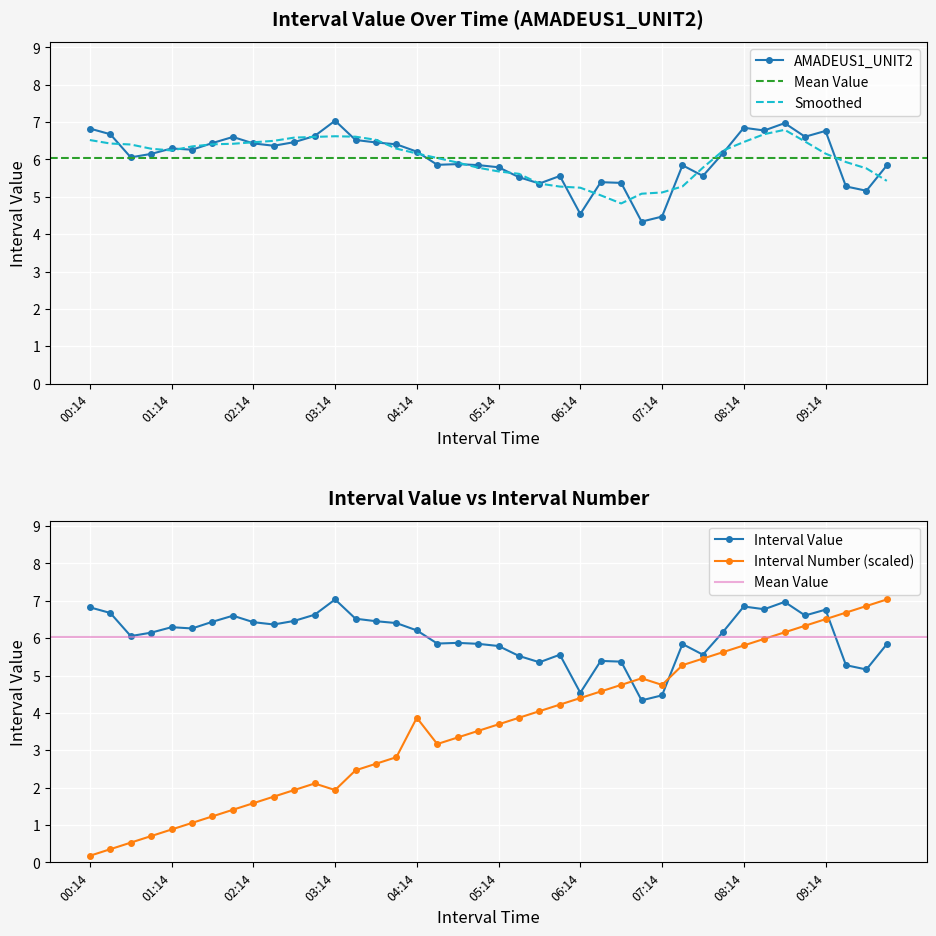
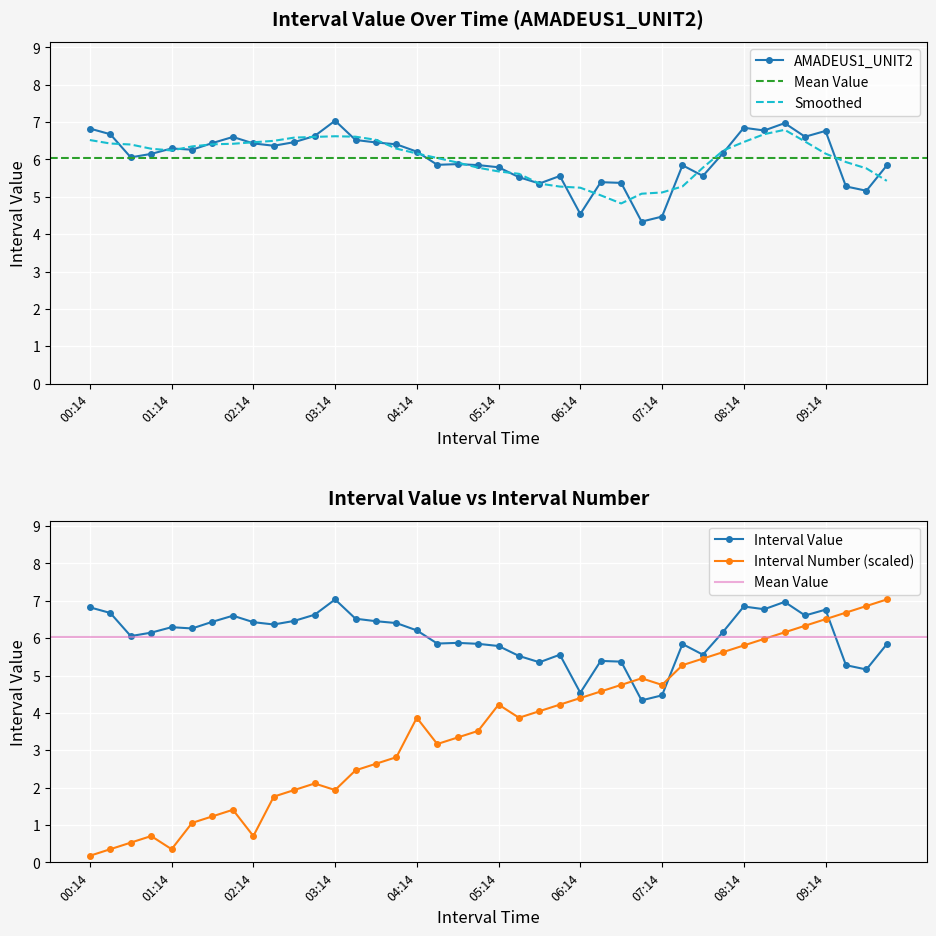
  {
    "Interval Value Over Time (AMADEUS1_UNIT2)": {
      "AMADEUS1_UNIT2": {
        "00:14": 6.8,
        "03:14": 7.0,
        "05:14": 5.8,
        "06:14": 4.5,
        "07:14": 4.5,
        "08:14": 6.8,
        "09:14": 6.8
      },
      "Smoothed": {
        "00:14": 6.5,
        "03:14": 6.6,
        "05:14": 5.7,
        "06:14": 5.2,
        "07:14": 5.1,
        "08:14": 6.5,
        "09:14": 6.2
      }
    },
    "Interval Value vs Interval Number": {
      "Interval Value": {
        "00:14": 6.8,
        "01:14": 6.3,
        "02:14": 6.4,
        "03:14": 7.0,
        "04:14": 6.2,
        "05:14": 5.8,
        "06:14": 4.5,
        "07:14": 4.5,
        "08:14": 6.8,
        "09:14": 6.8
      },
      "Interval Number (scaled)": {
        "00:14": 0.2,
-       "01:14": 0.9,
-       "02:14": 1.6,
+       "01:14": 0.4,
+       "02:14": 0.7,
        "03:14": 1.9,
        "04:14": 3.9,
-       "05:14": 3.7,
+       "05:14": 4.2,
        "06:14": 4.4,
        "07:14": 4.7,
        "08:14": 5.8,
        "09:14": 6.5
      }
    }
  }
